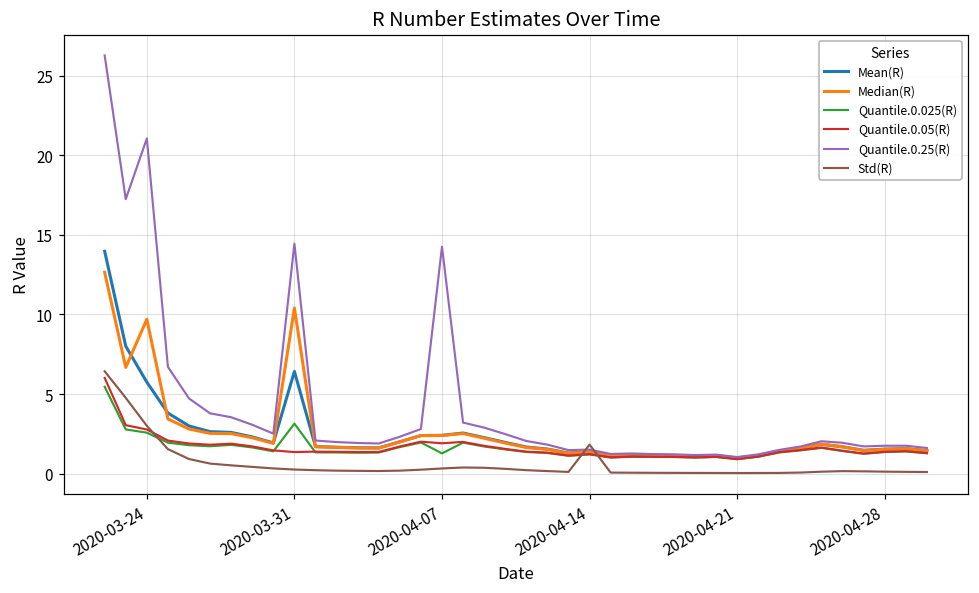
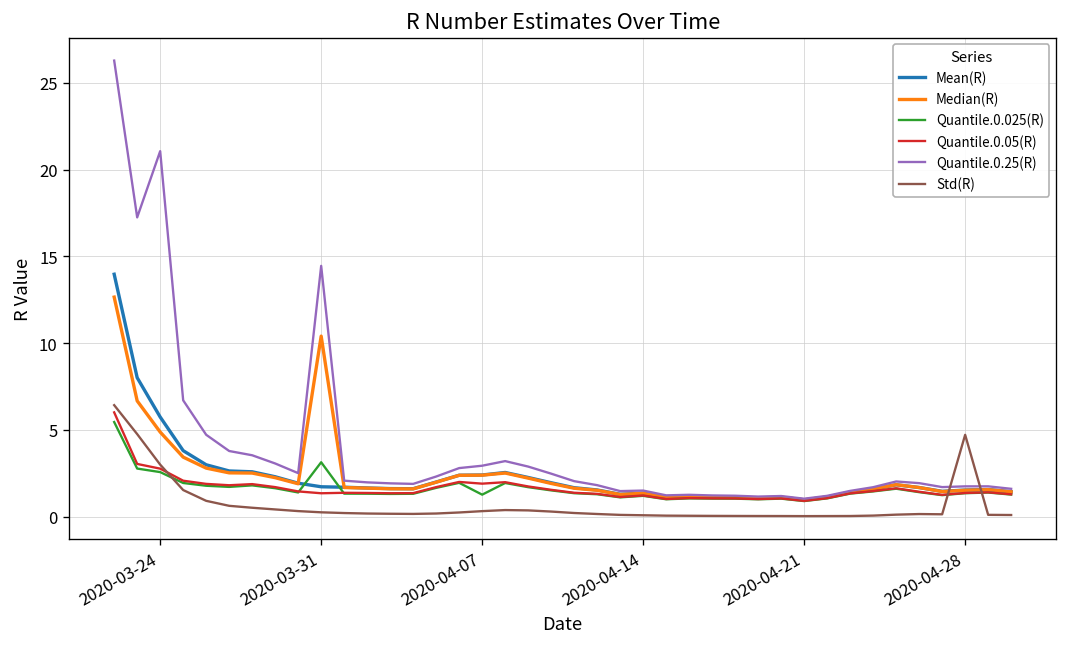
  {
    "Mean(R)": {
      "2020-03-24": 5.7,
-     "2020-03-31": 6.4
+     "2020-03-31": 1.7
    },
    "Median(R)": {
-     "2020-03-24": 9.7,
+     "2020-03-24": 4.9,
      "2020-03-31": 10.4
    },
    "Quantile.0.025(R)": {
      "2020-03-24": 2.6,
      "2020-03-31": 3.1,
      "2020-04-07": 1.3
    },
    "Quantile.0.05(R)": {
      "2020-03-24": 2.8,
      "2020-03-31": 1.4,
      "2020-04-07": 1.9
    },
    "Quantile.0.25(R)": {
      "2020-03-24": 21.1,
      "2020-03-31": 14.5,
-     "2020-04-07": 14.3,
+     "2020-04-07": 2.9,
      "2020-04-28": 1.8
    },
    "Std(R)": {
      "2020-03-24": 3.0,
      "2020-03-31": 0.3,
      "2020-04-07": 0.3,
-     "2020-04-14": 1.8,
+     "2020-04-14": 0.1,
      "2020-04-21": 0.0,
-     "2020-04-28": 0.1
+     "2020-04-28": 4.7
    }
  }
